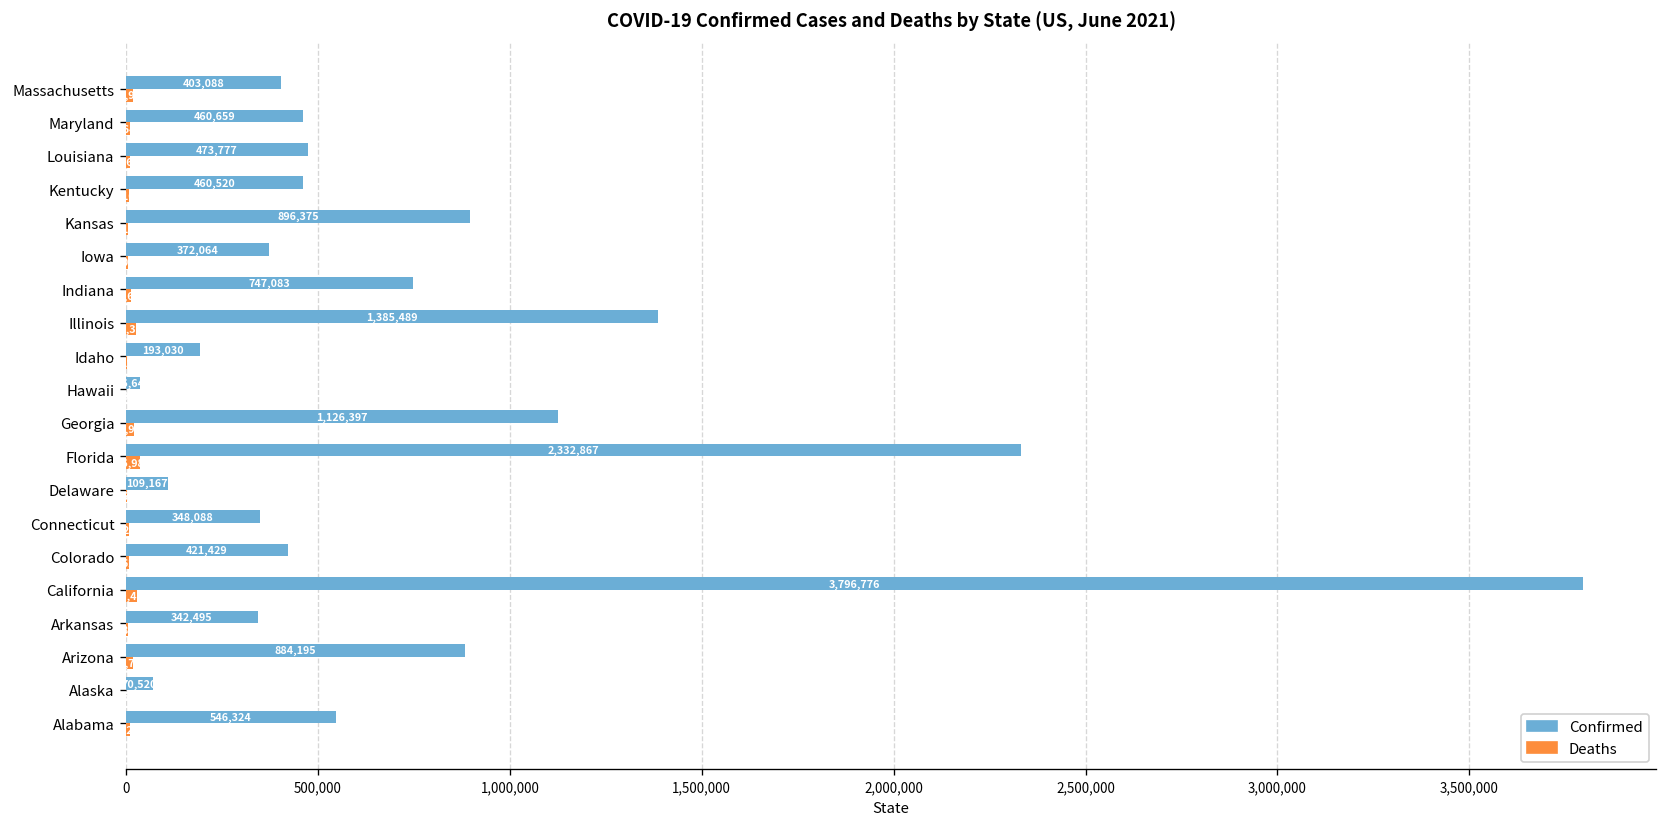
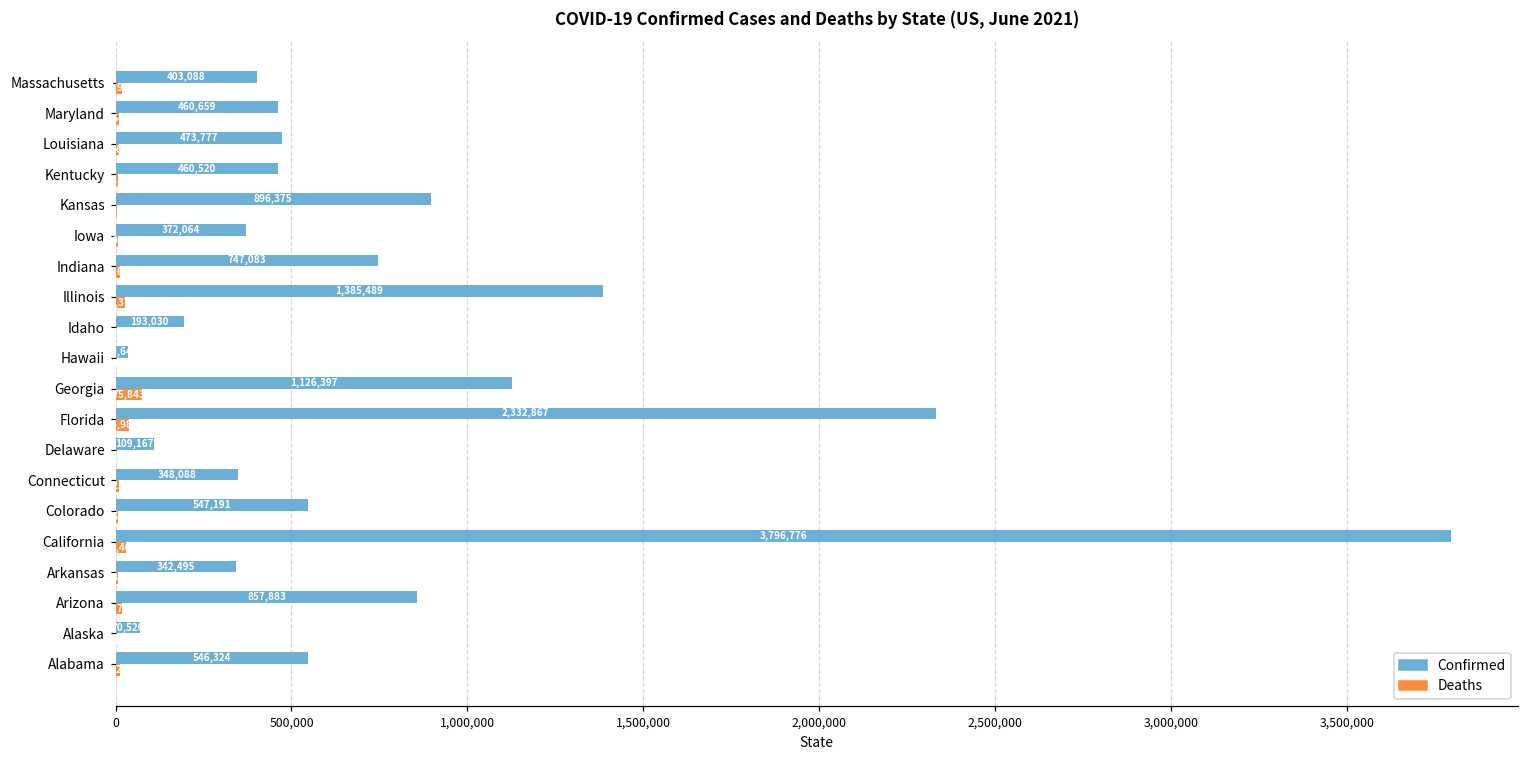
  {
    "Confirmed": {
      "Massachusetts": "403,088",
      "Maryland": "460,659",
      "Louisiana": "473,777",
      "Kentucky": "460,520",
      "Kansas": "896,375",
      "Iowa": "372,064",
      "Indiana": "747,083",
      "Illinois": "1,385,489",
      "Idaho": "193,030",
      "Georgia": "1,126,397",
      "Florida": "2,332,867",
      "Delaware": "109,167",
      "Connecticut": "348,088",
-     "Colorado": "421,429",
+     "Colorado": "547,191",
      "California": "3,796,776",
      "Arkansas": "342,495",
-     "Arizona": "884,195",
+     "Arizona": "857,883",
      "Alaska": "70,520",
      "Alabama": "546,324"
    },
    "Deaths": {
      "Massachusetts": "20,000",
      "Maryland": "10,000",
      "Louisiana": "10,000",
      "Indiana": "10,000",
      "Illinois": "30,000",
-     "Georgia": "20,000",
+     "Georgia": "80,000",
      "Florida": "40,000",
      "Connecticut": "10,000",
      "California": "30,000",
      "Arizona": "20,000",
      "Alabama": "10,000"
    }
  }
